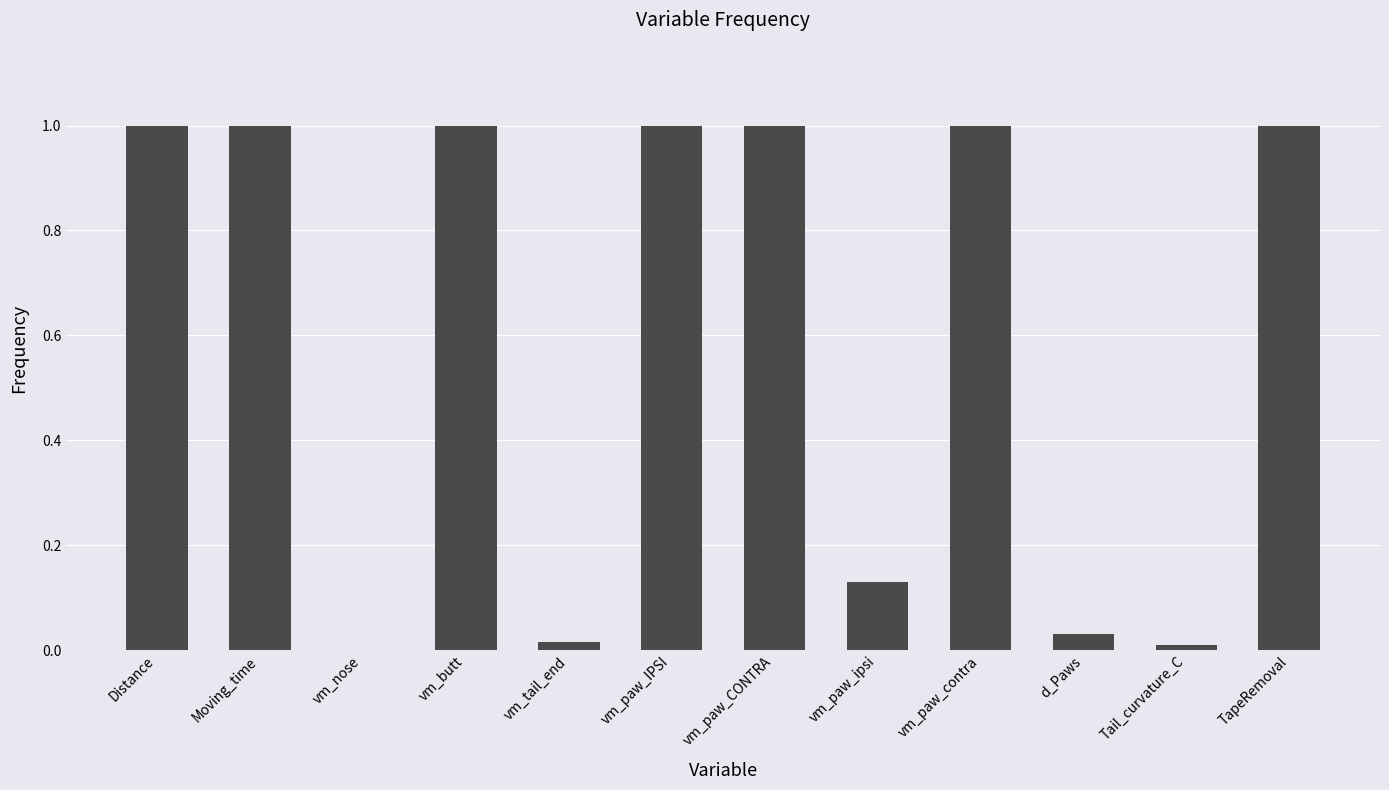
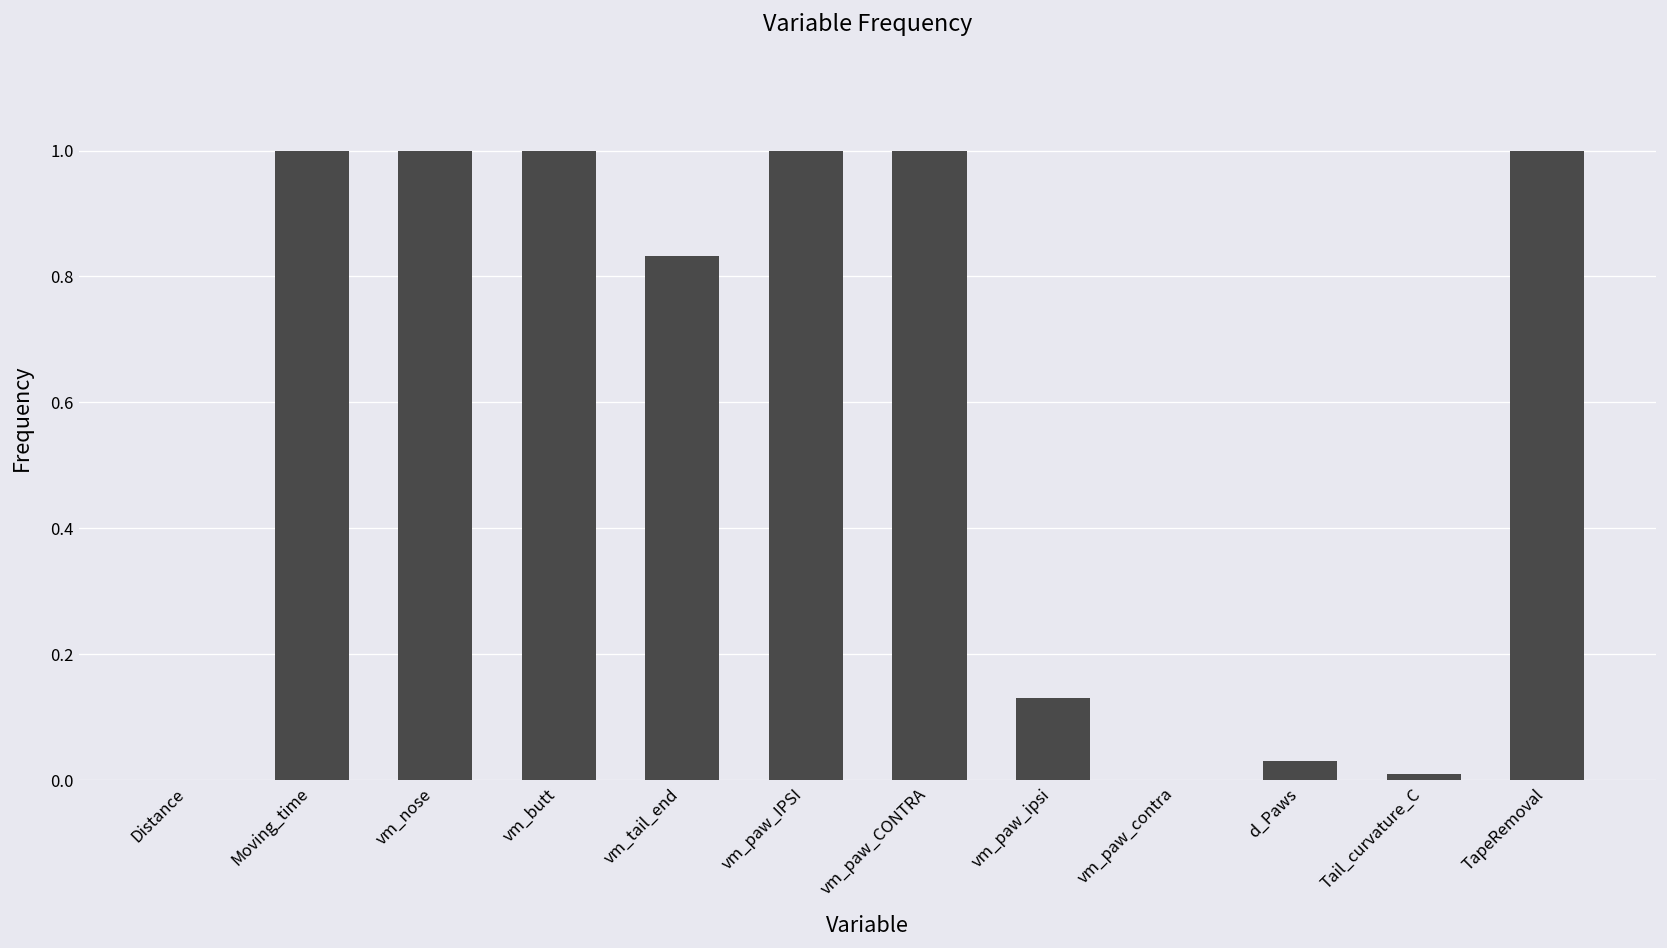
  {
-   "Distance": 1,
+   "Distance": 0,
    "Moving_time": 1.00,
-   "vm_nose": 0,
+   "vm_nose": 1,
    "vm_butt": 1.00,
-   "vm_tail_end": 0.02,
+   "vm_tail_end": 0.83,
    "vm_paw_IPSI": 1.00,
    "vm_paw_CONTRA": 1.00,
    "vm_paw_ipsi": 0.13,
-   "vm_paw_contra": 1,
+   "vm_paw_contra": 0,
    "d_Paws": 0.03,
    "Tail_curvature_C": 0.01,
    "TapeRemoval": 1.00
  }
